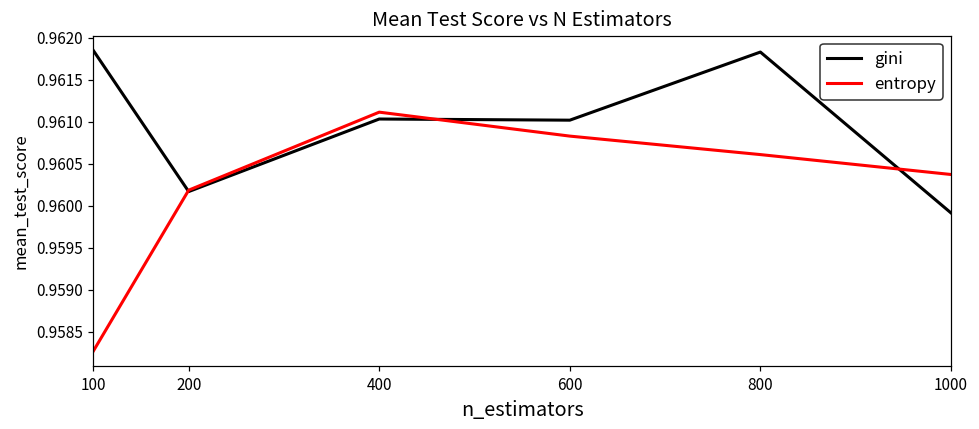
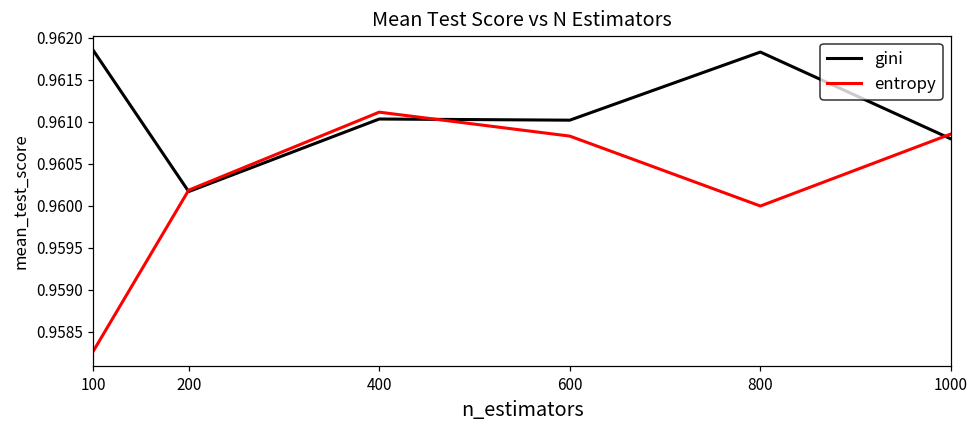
  {
    "gini": {
      "100": 0.9618,
      "400": 0.9610,
      "600": 0.9610,
      "800": 0.9618,
-     "1000": 0.9599
+     "1000": 0.9608
    },
    "entropy": {
      "100": 0.9583,
      "400": 0.9611,
      "600": 0.9608,
-     "800": 0.9606,
-     "1000": 0.9604
+     "800": 0.9600,
+     "1000": 0.9609
    }
  }
